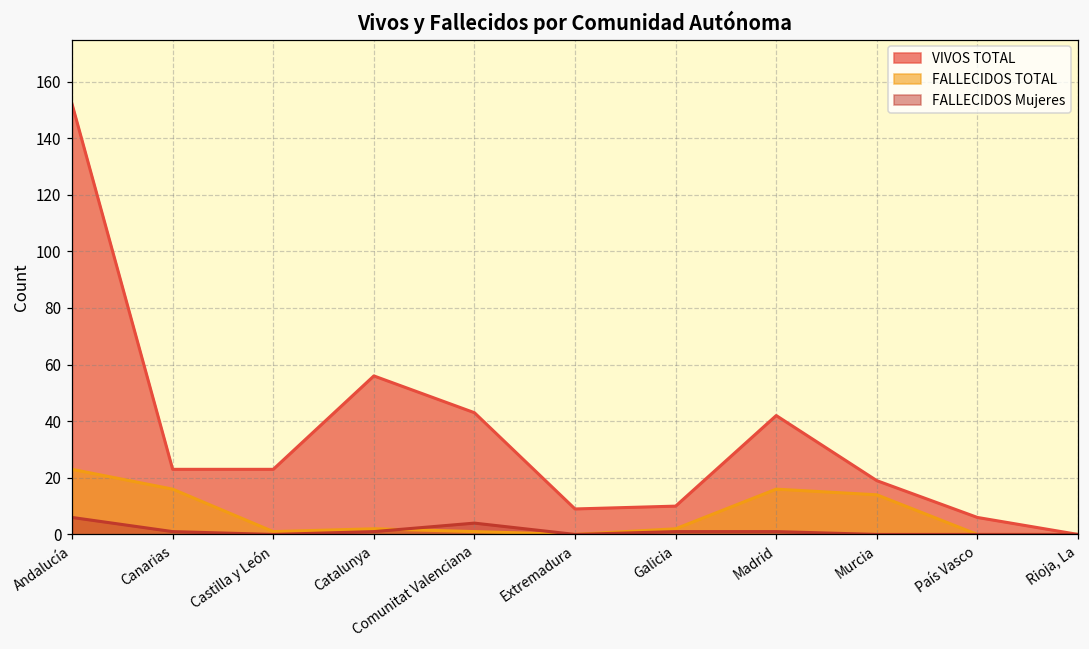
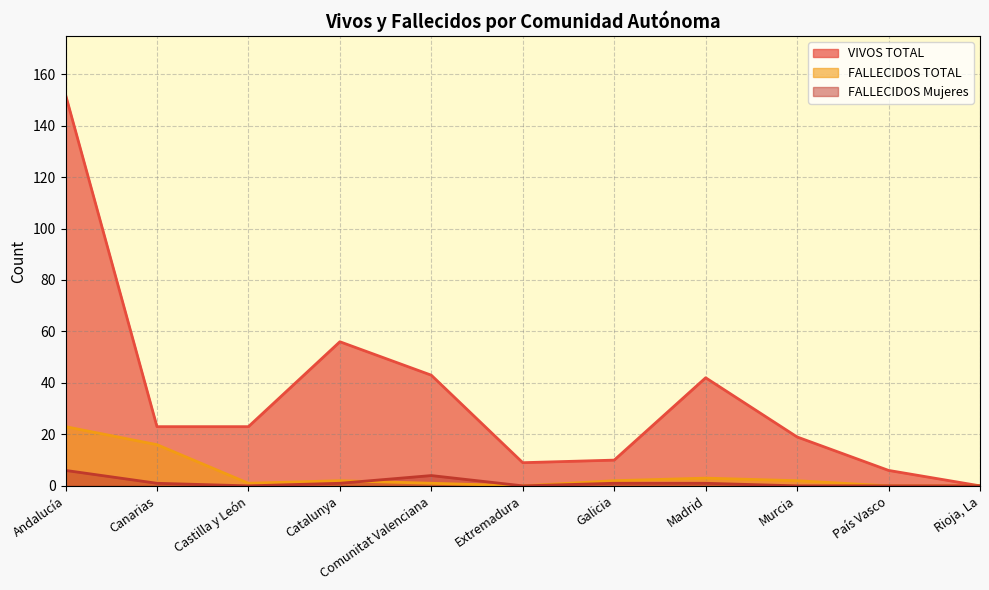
  {
    "FALLECIDOS TOTAL": {
      "Andalucía": 23,
      "Canarias": 16,
      "Castilla y León": 1,
      "Catalunya": 2,
      "Comunitat Valenciana": 1,
      "Galicia": 2,
-     "Madrid": 16,
-     "Murcia": 14
+     "Madrid": 3,
+     "Murcia": 2
    }
  }
